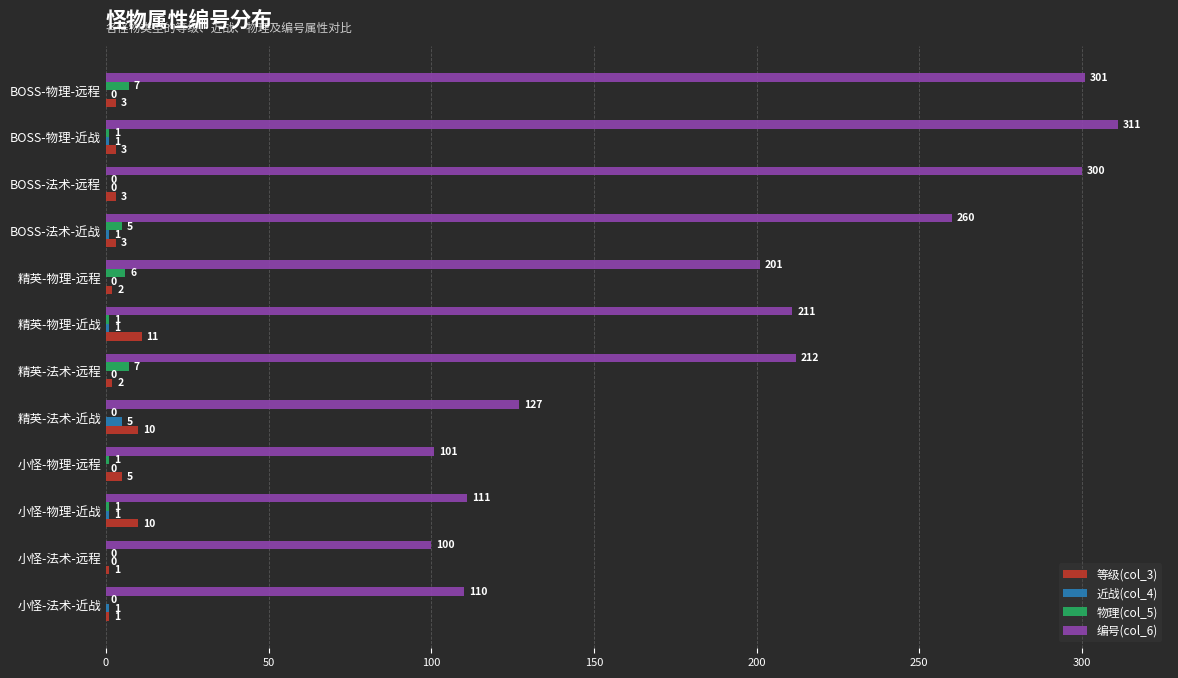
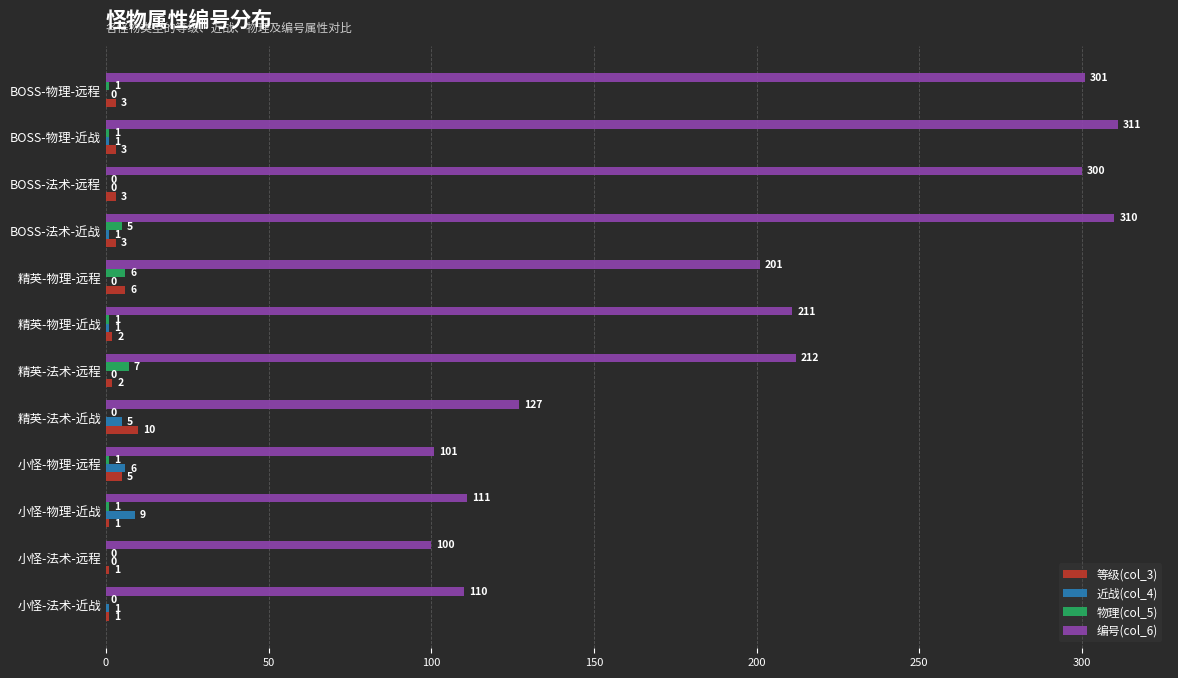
  {
    "等级(col_3)": {
      "BOSS-物理-远程": 3,
      "BOSS-物理-近战": 3,
      "BOSS-法术-远程": 3,
      "BOSS-法术-近战": 3,
-     "精英-物理-远程": 2,
-     "精英-物理-近战": 11,
+     "精英-物理-远程": 6,
+     "精英-物理-近战": 2,
      "精英-法术-远程": 2,
      "精英-法术-近战": 10,
      "小怪-物理-远程": 5,
-     "小怪-物理-近战": 10,
+     "小怪-物理-近战": 1,
      "小怪-法术-远程": 1
    },
    "近战(col_4)": {
      "BOSS-物理-远程": 0,
      "BOSS-法术-远程": 0,
      "BOSS-法术-近战": 1,
      "精英-物理-远程": 0,
      "精英-法术-远程": 0,
      "精英-法术-近战": 5,
-     "小怪-物理-远程": 0,
-     "小怪-物理-近战": 1
+     "小怪-物理-远程": 6,
+     "小怪-物理-近战": 9
    },
    "物理(col_5)": {
-     "BOSS-物理-远程": 7,
+     "BOSS-物理-远程": 1,
      "BOSS-法术-远程": 0,
      "BOSS-法术-近战": 5,
      "精英-物理-远程": 6,
      "精英-法术-远程": 7,
      "精英-法术-近战": 0,
      "小怪-物理-远程": 1,
      "小怪-物理-近战": 1,
      "小怪-法术-近战": 0
    },
    "编号(col_6)": {
      "BOSS-物理-远程": 301,
      "BOSS-物理-近战": 311,
      "BOSS-法术-远程": 300,
-     "BOSS-法术-近战": 260,
+     "BOSS-法术-近战": 310,
      "精英-物理-远程": 201,
      "精英-物理-近战": 211,
      "精英-法术-远程": 212,
      "精英-法术-近战": 127,
      "小怪-物理-远程": 101,
      "小怪-物理-近战": 111,
      "小怪-法术-远程": 100,
      "小怪-法术-近战": 110
    }
  }
